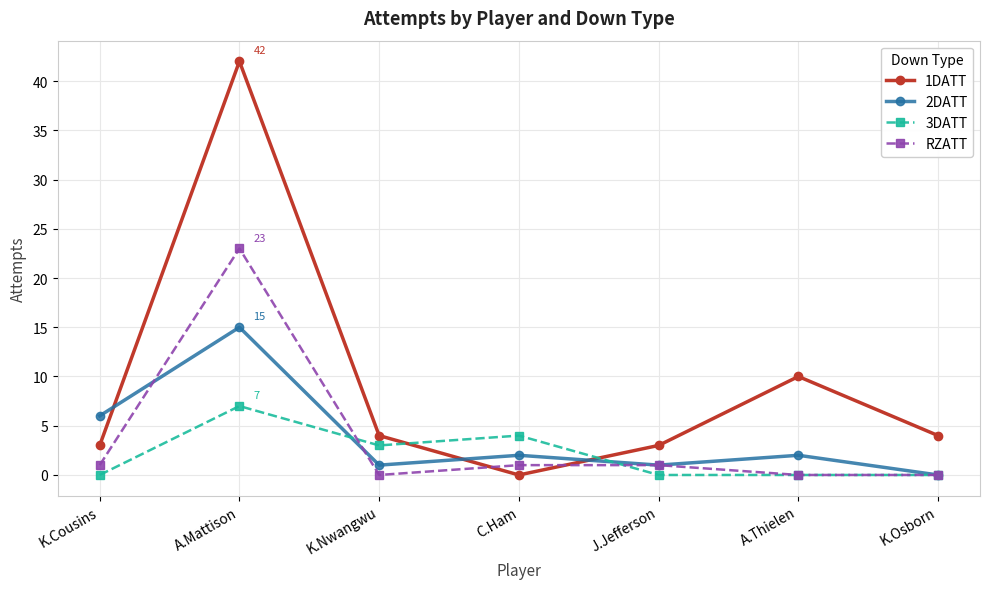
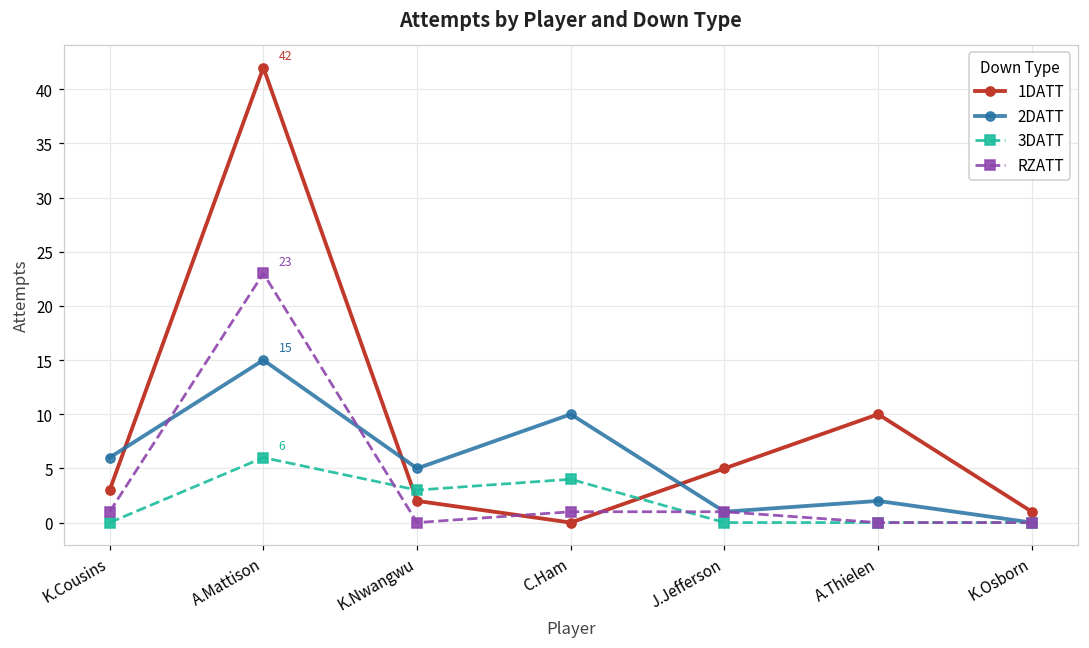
  {
    "1DATT": {
      "K.Cousins": 3,
-     "K.Nwangwu": 4,
+     "K.Nwangwu": 2,
      "C.Ham": 0,
-     "J.Jefferson": 3,
+     "J.Jefferson": 5,
      "A.Thielen": 10,
-     "K.Osborn": 4
+     "K.Osborn": 1
    },
    "2DATT": {
      "K.Cousins": 6,
-     "K.Nwangwu": 1,
-     "C.Ham": 2,
+     "K.Nwangwu": 5,
+     "C.Ham": 10,
      "A.Thielen": 2
    },
    "3DATT": {
-     "A.Mattison": 7
+     "A.Mattison": 6
    },
    "RZATT": {
      "A.Mattison": 23
    }
  }
